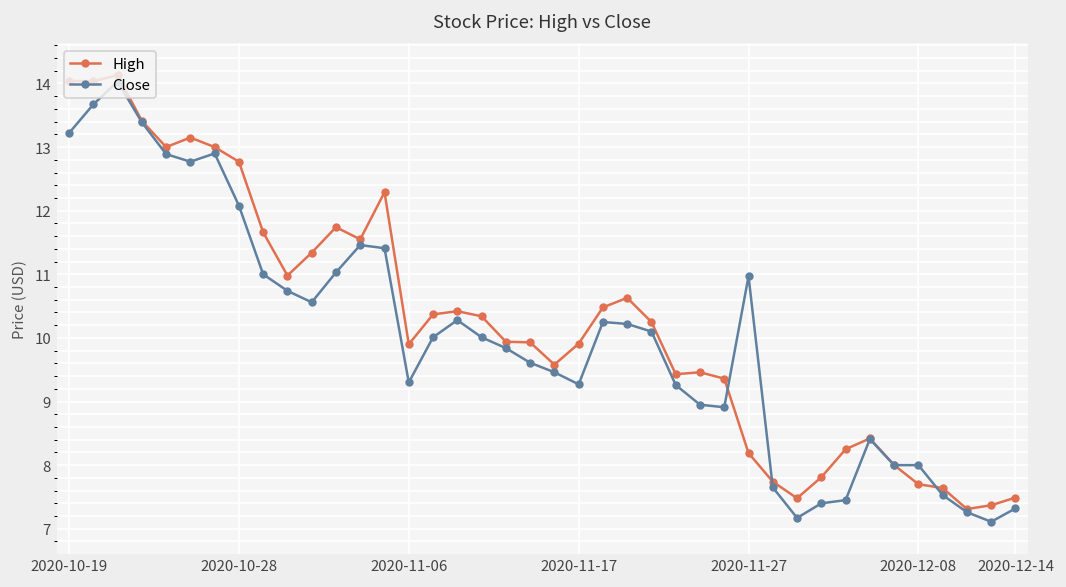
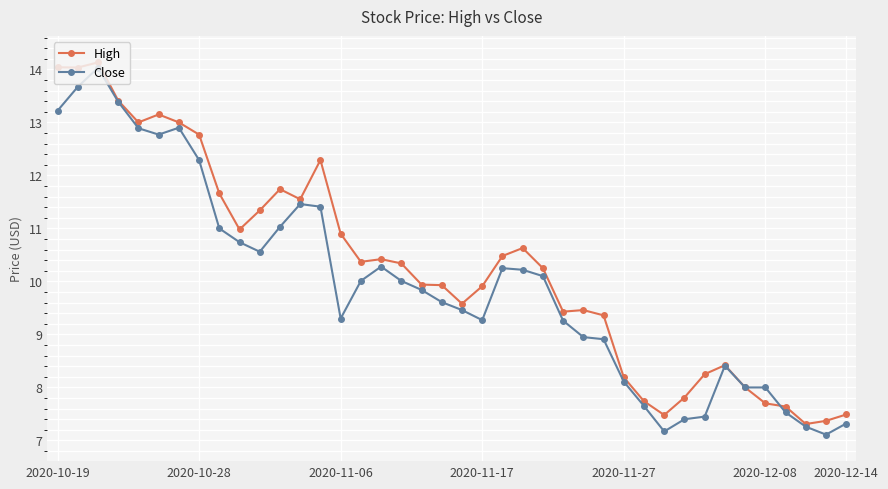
  {
    "High": {
      "2020-10-28": 12.8,
-     "2020-11-06": 9.9,
+     "2020-11-06": 10.9,
      "2020-11-17": 9.9,
      "2020-11-27": 8.2,
      "2020-12-08": 7.7,
      "2020-12-14": 7.5
    },
    "Close": {
      "2020-10-19": 13.2,
-     "2020-10-28": 12.1,
+     "2020-10-28": 12.3,
      "2020-11-06": 9.3,
      "2020-11-17": 9.3,
-     "2020-11-27": 11.0,
+     "2020-11-27": 8.1,
      "2020-12-08": 8.0,
      "2020-12-14": 7.3
    }
  }
